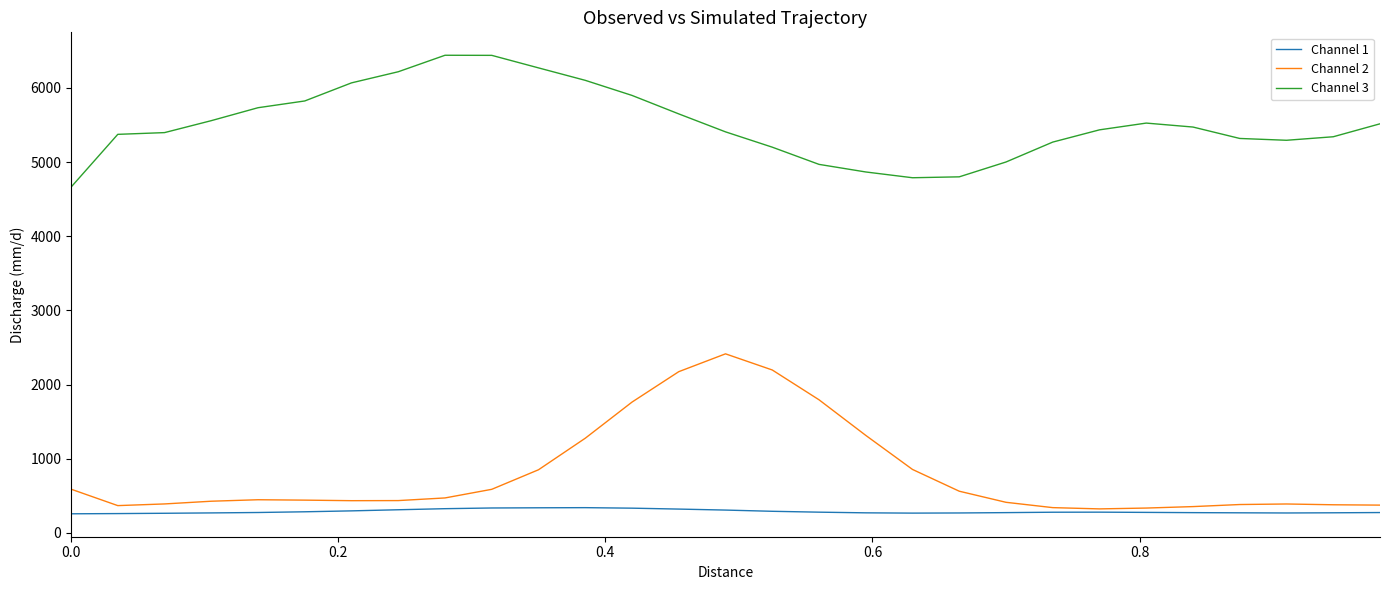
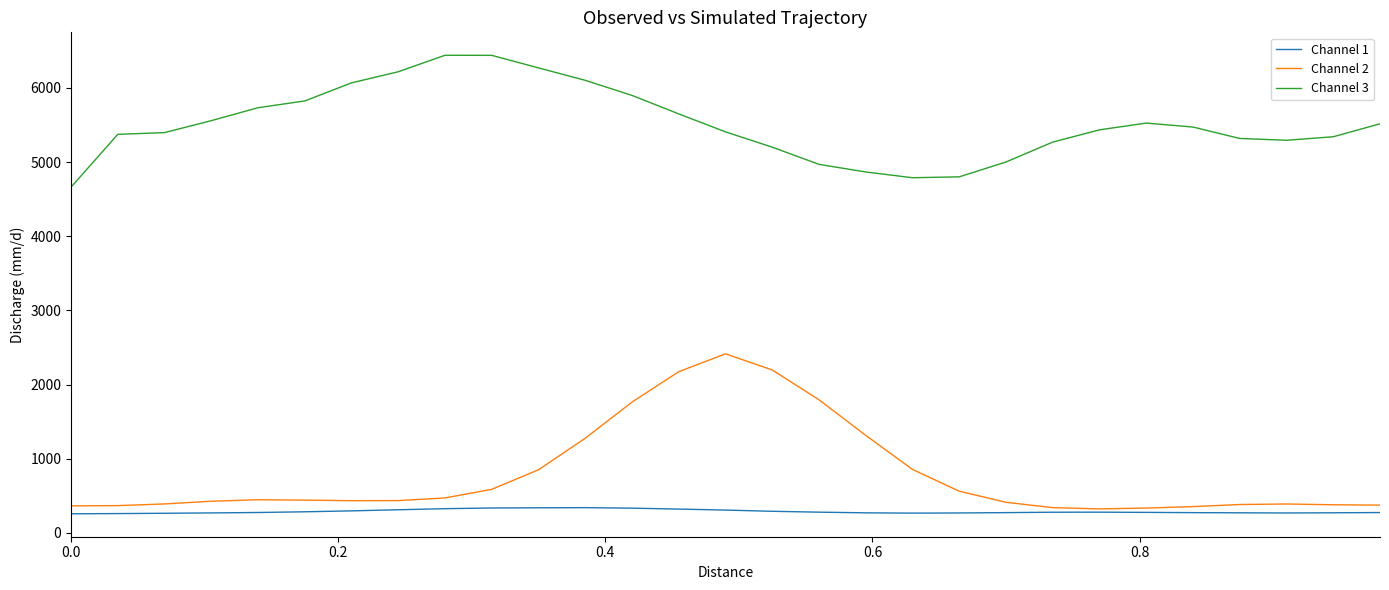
  {
    "Channel 1": {
      "0.0": 300
    },
    "Channel 2": {
-     "0.0": 600
+     "0.0": 400
    },
    "Channel 3": {
      "0.0": 4700
    }
  }
